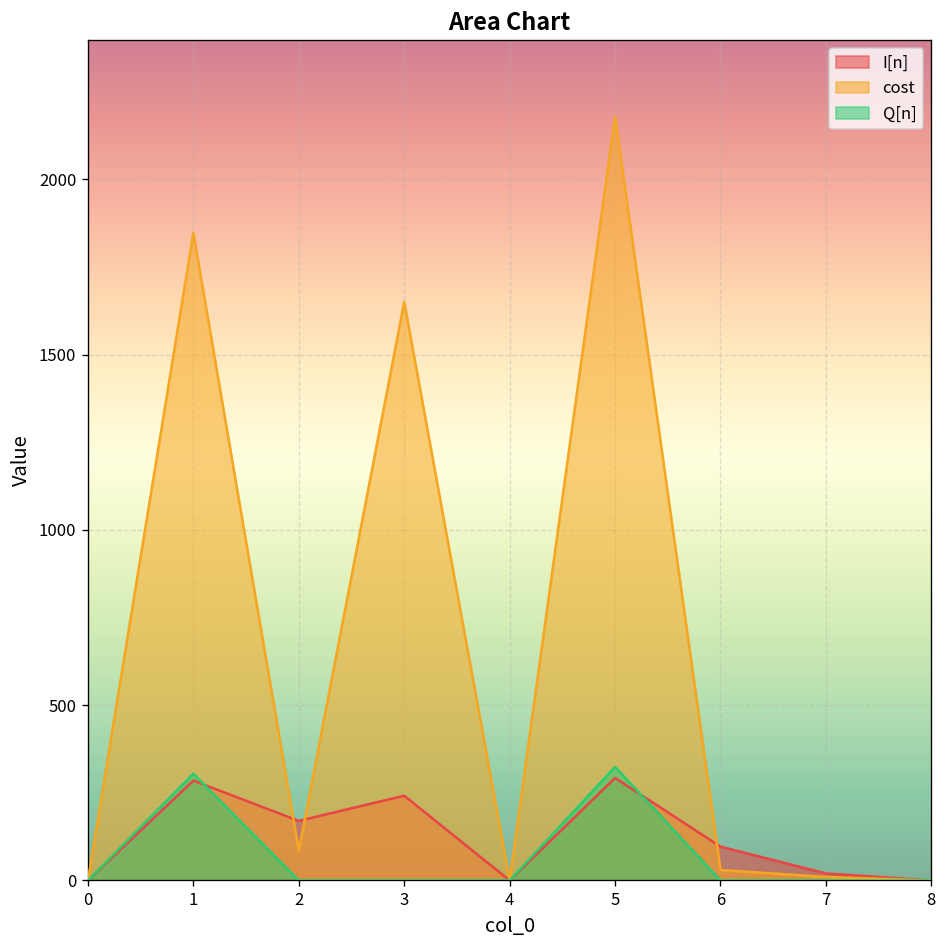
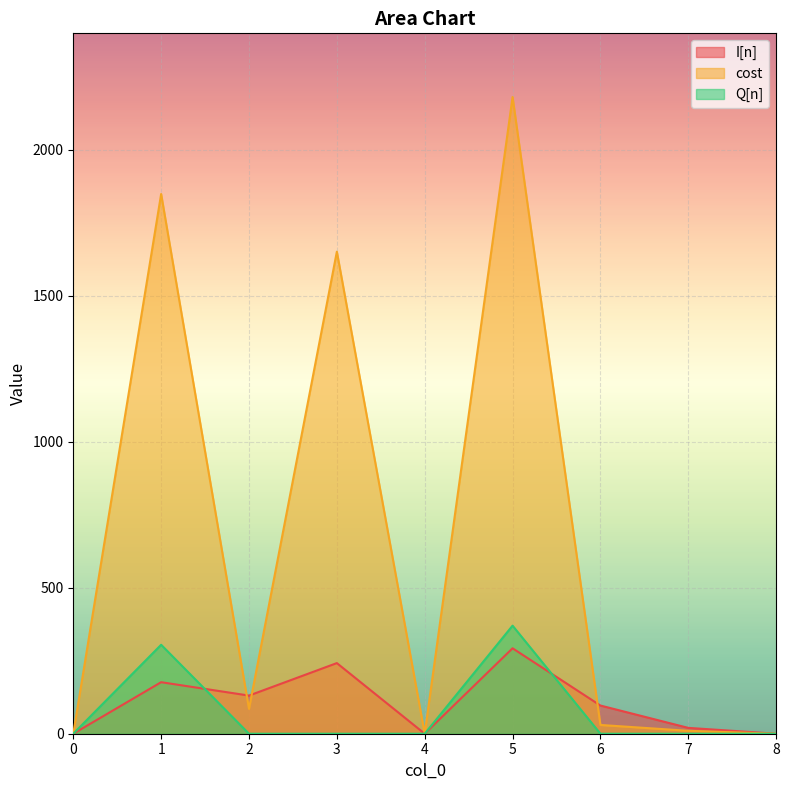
  {
    "I[n]": {
-     "1": 280,
-     "2": 170,
+     "1": 180,
+     "2": 130,
      "3": 240,
      "5": 290,
      "6": 100,
      "7": 20
    },
    "cost": {
      "1": 1850,
      "2": 80,
      "3": 1650,
      "5": 2180,
      "6": 30,
      "7": 10
    },
    "Q[n]": {
      "1": 300,
      "2": 0,
      "3": 0,
-     "5": 320,
+     "5": 370,
      "6": 0,
      "7": 0
    }
  }
